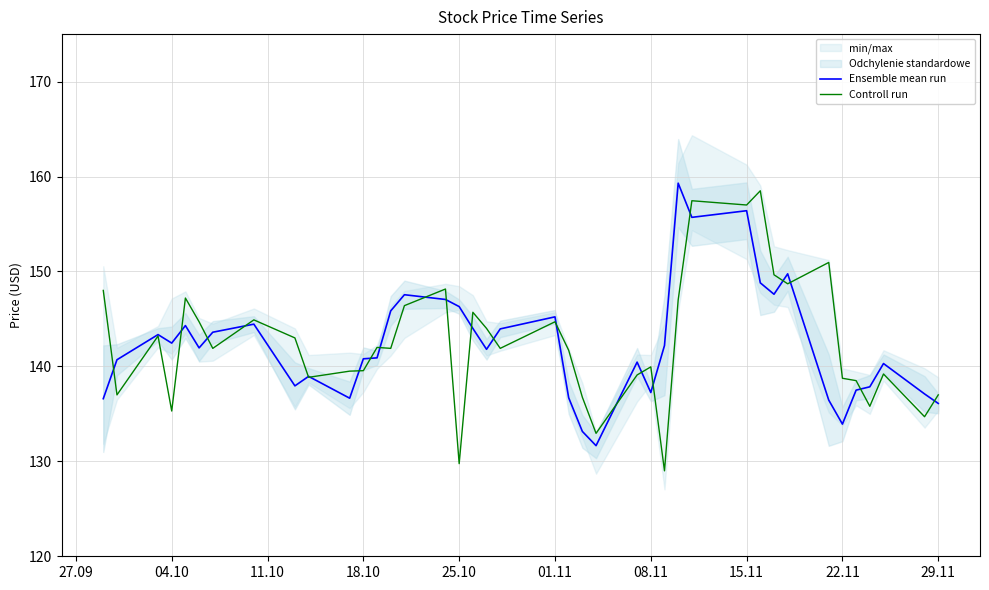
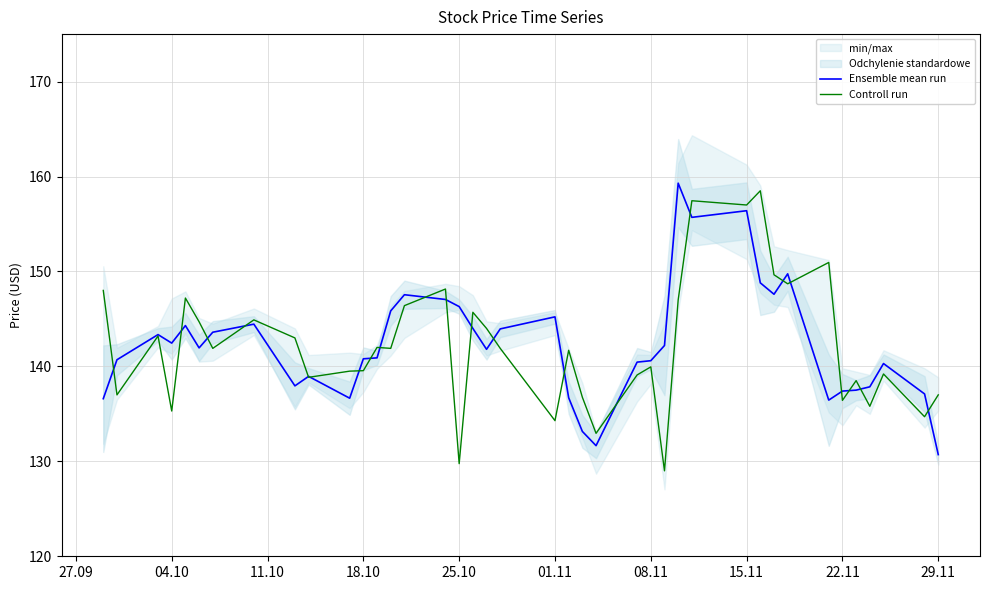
  {
    "Ensemble mean run": {
      "04.10": 142,
      "18.10": 141,
      "25.10": 146,
      "01.11": 145,
-     "08.11": 137,
+     "08.11": 141,
      "15.11": 156,
-     "22.11": 134,
-     "29.11": 136
+     "22.11": 137,
+     "29.11": 131
    },
    "Controll run": {
      "04.10": 135,
      "18.10": 140,
      "25.10": 130,
-     "01.11": 145,
+     "01.11": 134,
      "08.11": 140,
      "15.11": 157,
-     "22.11": 139
+     "22.11": 136
    }
  }
